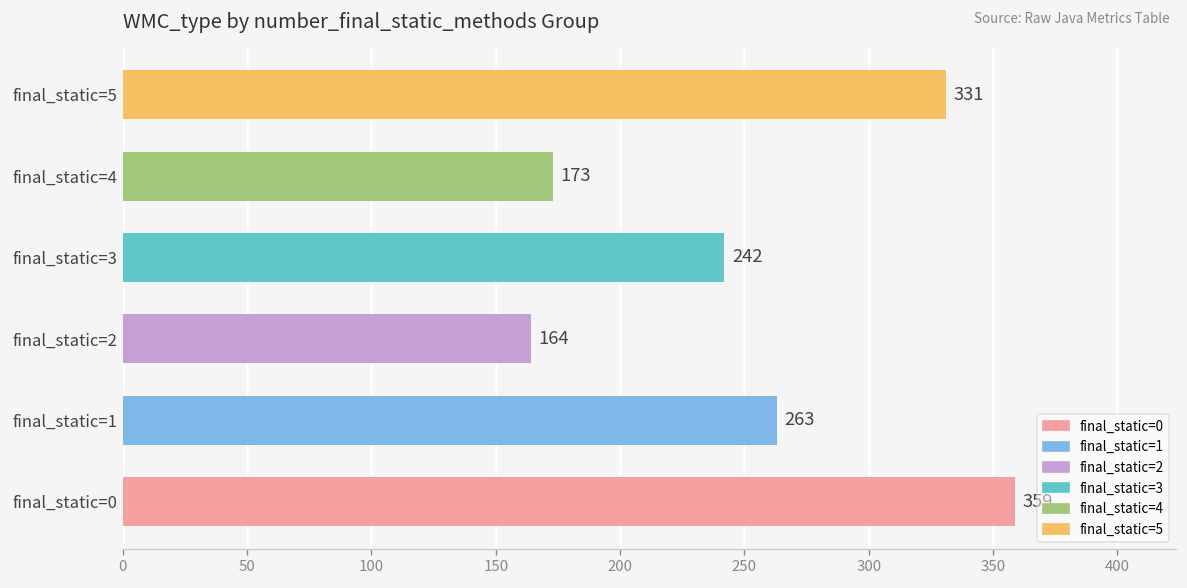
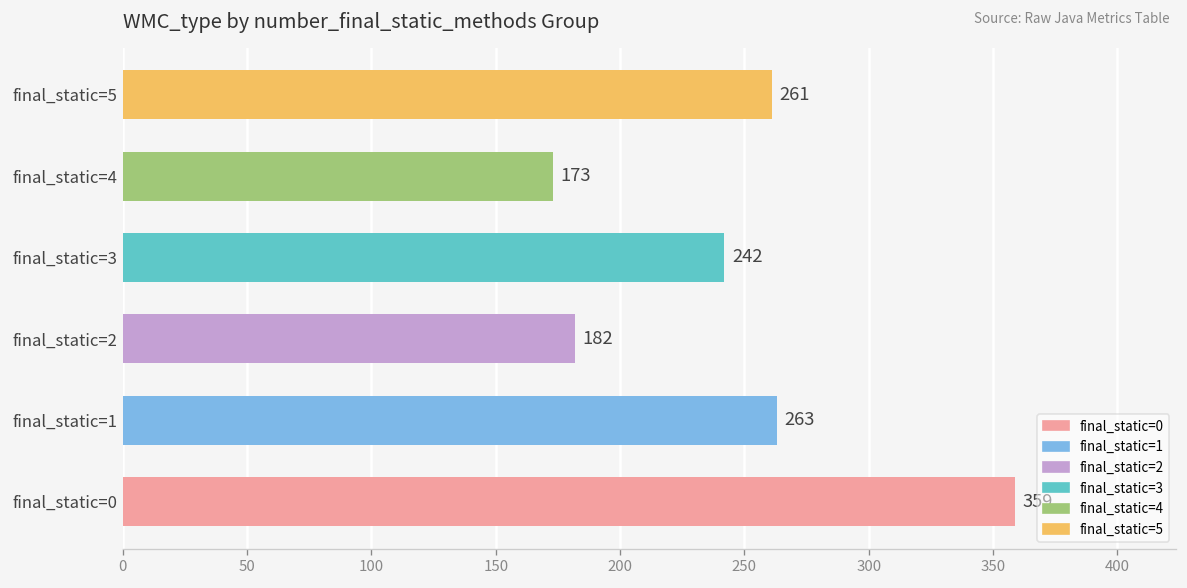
  {
-   "final_static=5": 331,
+   "final_static=5": 261,
    "final_static=4": 173,
    "final_static=3": 242,
-   "final_static=2": 164,
+   "final_static=2": 182,
    "final_static=1": 263
  }
